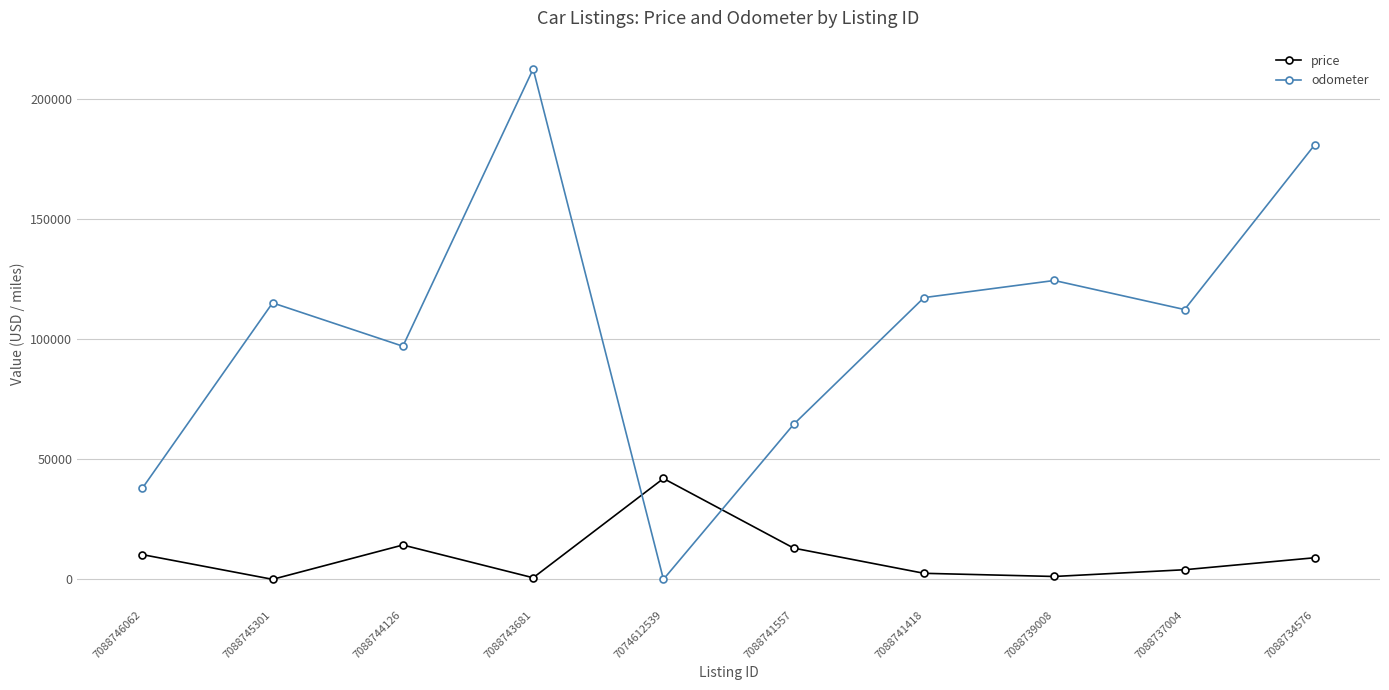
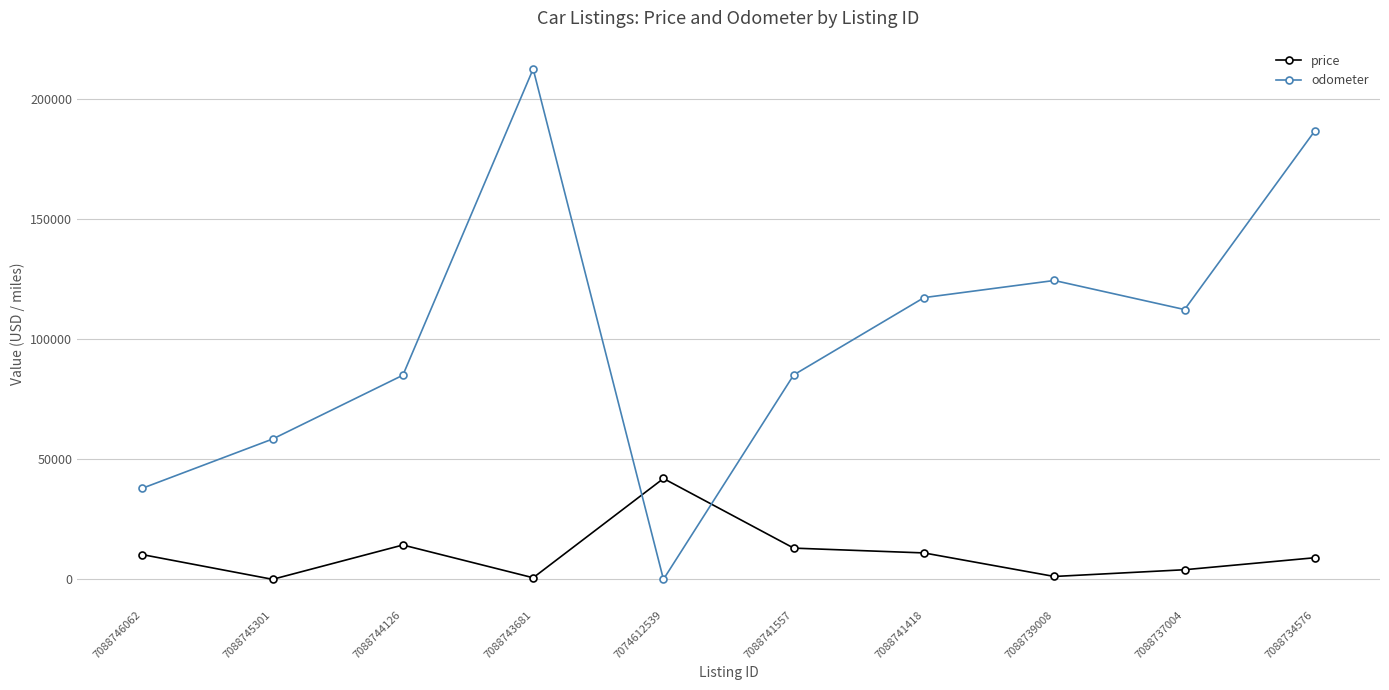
  {
    "price": {
      "7088746062": 10000,
      "7088745301": 0,
      "7088744126": 14000,
      "7088743681": 1000,
      "7074612539": 42000,
      "7088741557": 13000,
-     "7088741418": 3000,
+     "7088741418": 11000,
      "7088739008": 1000,
      "7088737004": 4000,
      "7088734576": 9000
    },
    "odometer": {
      "7088746062": 38000,
-     "7088745301": 115000,
-     "7088744126": 97000,
+     "7088745301": 58000,
+     "7088744126": 85000,
      "7088743681": 213000,
      "7074612539": 0,
-     "7088741557": 65000,
+     "7088741557": 85000,
      "7088741418": 117000,
      "7088739008": 124000,
      "7088737004": 112000,
-     "7088734576": 181000
+     "7088734576": 187000
    }
  }
